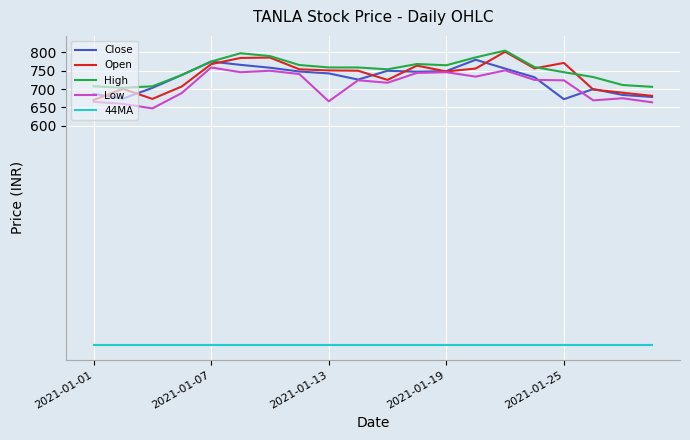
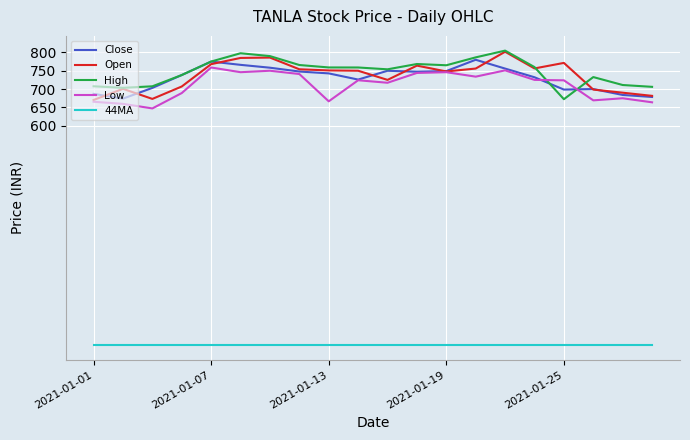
  {
    "Close": {
      "2021-01-13": 740,
-     "2021-01-25": 670
+     "2021-01-25": 700
    },
    "Open": {
      "2021-01-07": 770,
      "2021-01-13": 750,
      "2021-01-25": 770
    },
    "High": {
      "2021-01-13": 760,
      "2021-01-19": 760,
-     "2021-01-25": 750
+     "2021-01-25": 670
    },
    "Low": {
      "2021-01-07": 760,
      "2021-01-13": 670,
      "2021-01-25": 720
    },
    "44MA": {
      "2021-01-01": 0,
      "2021-01-07": 0,
      "2021-01-13": 0,
      "2021-01-19": 0,
      "2021-01-25": 0
    }
  }
